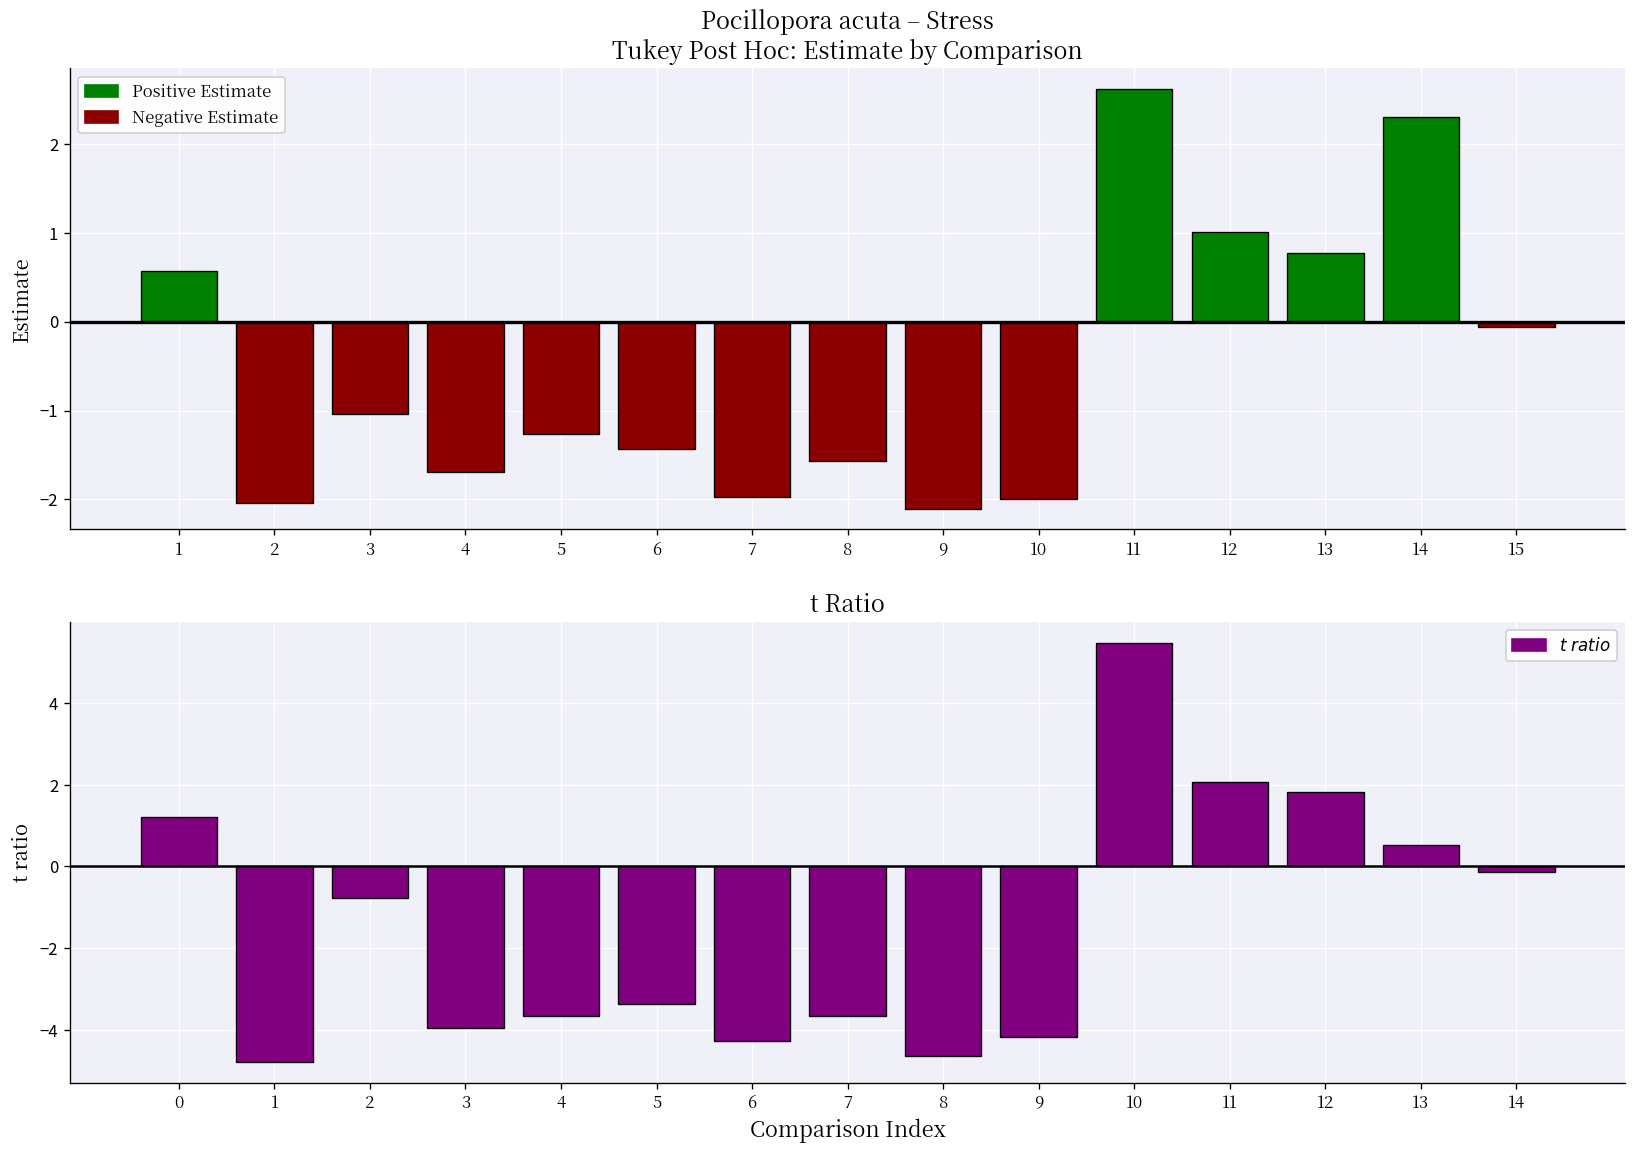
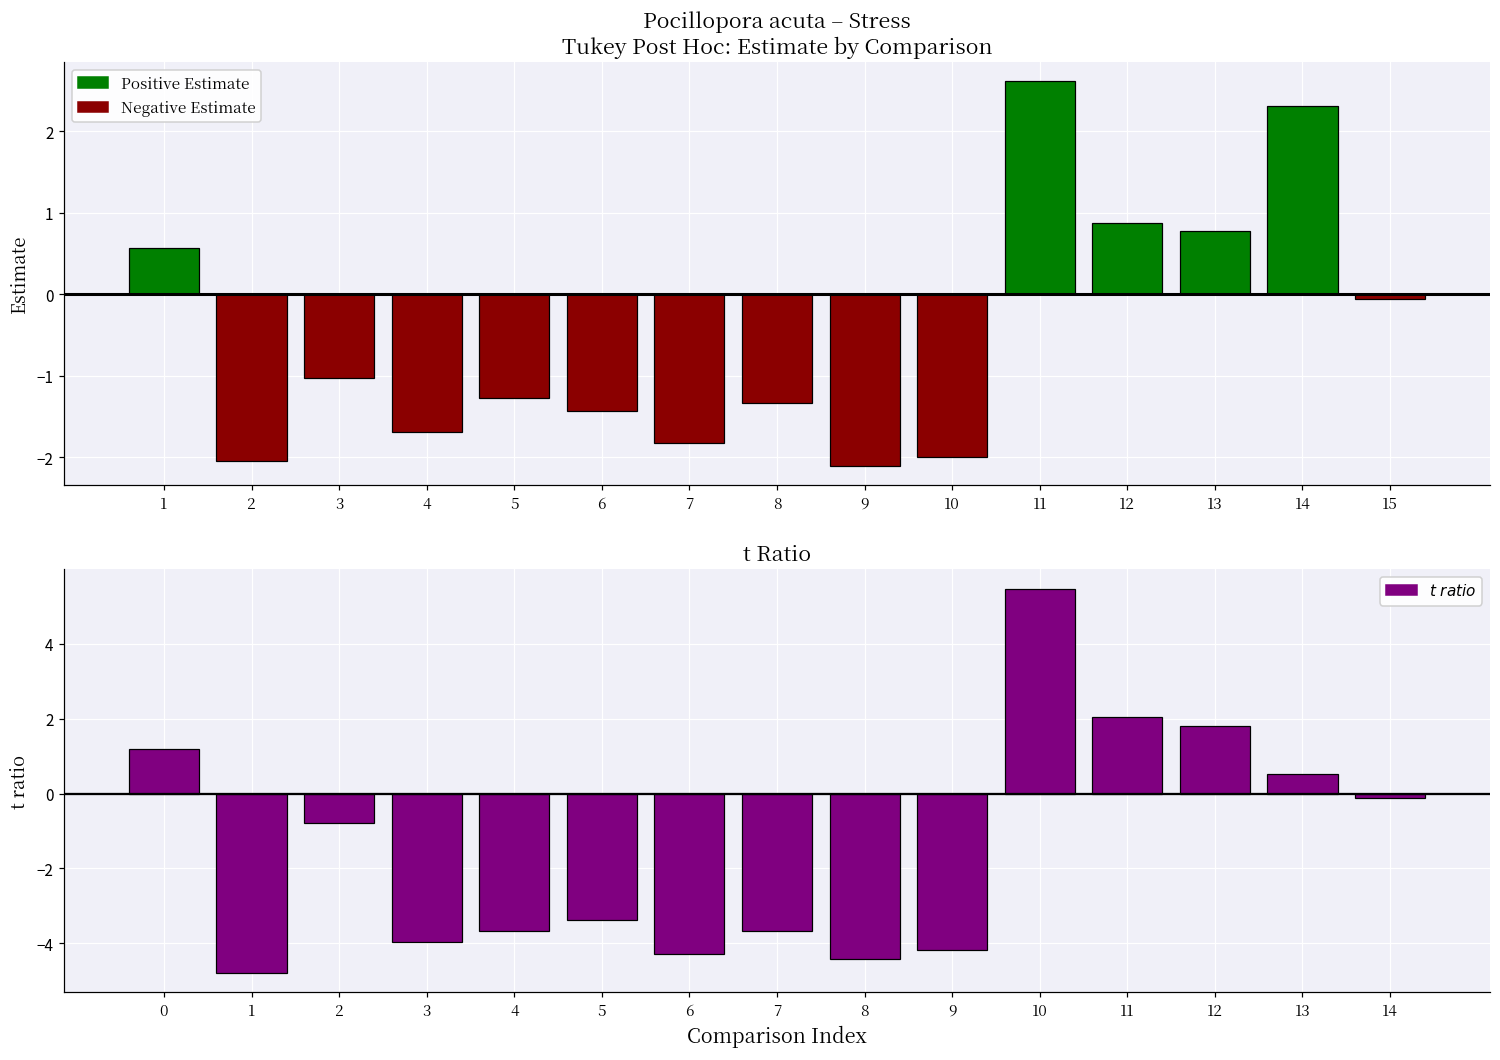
  {
    "Pocillopora acuta – Stress Tukey Post Hoc: Estimate by Comparison": {
      "1": 0.6,
      "2": -2.0,
      "3": -1.0,
      "4": -1.7,
      "5": -1.3,
      "6": -1.4,
-     "7": -2.0,
-     "8": -1.6,
+     "7": -1.8,
+     "8": -1.3,
      "9": -2.1,
      "10": -2.0,
      "11": 2.6,
-     "12": 1.0,
+     "12": 0.9,
      "13": 0.8,
      "14": 2.3,
      "15": -0.1
    },
    "t Ratio": {
      "0": 1.2,
      "1": -4.8,
      "2": -0.8,
      "3": -4.0,
      "4": -3.7,
      "5": -3.4,
      "6": -4.3,
      "7": -3.7,
-     "8": -4.6,
+     "8": -4.4,
      "9": -4.2,
      "10": 5.5,
      "11": 2.1,
      "12": 1.8,
      "13": 0.5,
      "14": -0.1
    }
  }
